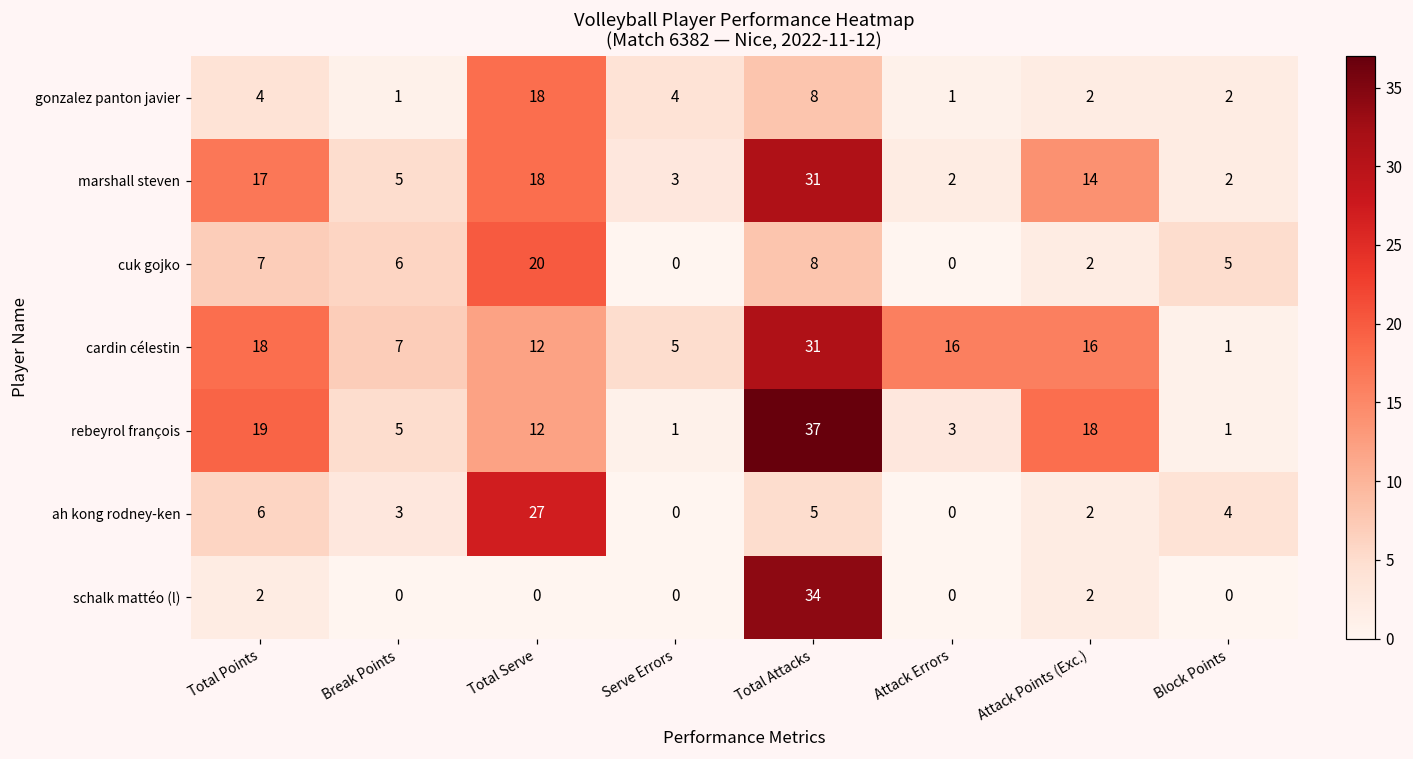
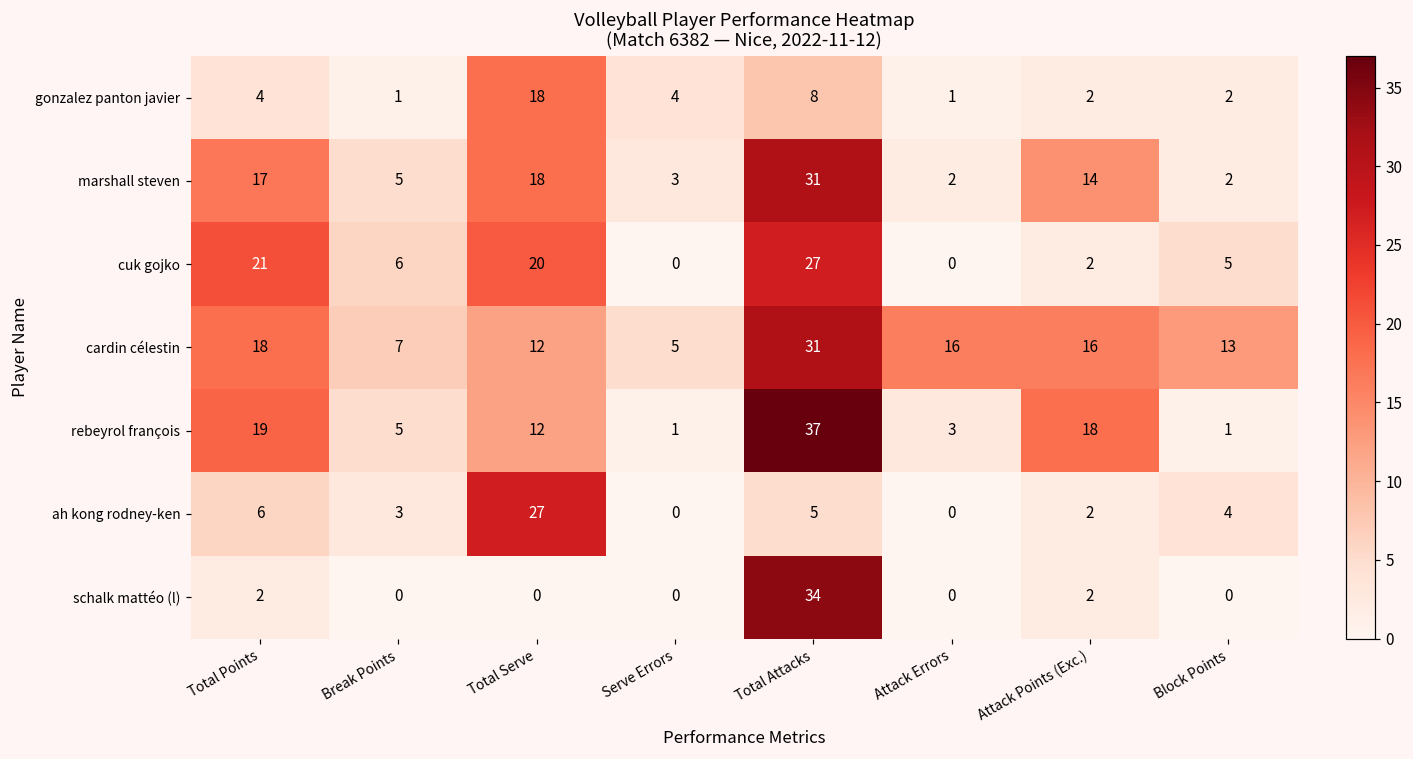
  {
    "gonzalez panton javier": {
      "Total Points": 4,
      "Break Points": 1,
      "Total Serve": 18,
      "Serve Errors": 4,
      "Total Attacks": 8,
      "Attack Errors": 1,
      "Attack Points (Exc.)": 2,
      "Block Points": 2
    },
    "marshall steven": {
      "Total Points": 17,
      "Break Points": 5,
      "Total Serve": 18,
      "Serve Errors": 3,
      "Total Attacks": 31,
      "Attack Errors": 2,
      "Attack Points (Exc.)": 14,
      "Block Points": 2
    },
    "cuk gojko": {
-     "Total Points": 7,
+     "Total Points": 21,
      "Break Points": 6,
      "Total Serve": 20,
      "Serve Errors": 0,
-     "Total Attacks": 8,
+     "Total Attacks": 27,
      "Attack Errors": 0,
      "Attack Points (Exc.)": 2,
      "Block Points": 5
    },
    "cardin célestin": {
      "Total Points": 18,
      "Break Points": 7,
      "Total Serve": 12,
      "Serve Errors": 5,
      "Total Attacks": 31,
      "Attack Errors": 16,
      "Attack Points (Exc.)": 16,
-     "Block Points": 1
+     "Block Points": 13
    },
    "rebeyrol françois": {
      "Total Points": 19,
      "Break Points": 5,
      "Total Serve": 12,
      "Serve Errors": 1,
      "Total Attacks": 37,
      "Attack Errors": 3,
      "Attack Points (Exc.)": 18,
      "Block Points": 1
    },
    "ah kong rodney-ken": {
      "Total Points": 6,
      "Break Points": 3,
      "Total Serve": 27,
      "Serve Errors": 0,
      "Total Attacks": 5,
      "Attack Errors": 0,
      "Attack Points (Exc.)": 2,
      "Block Points": 4
    },
    "schalk mattéo (l)": {
      "Total Points": 2,
      "Break Points": 0,
      "Total Serve": 0,
      "Serve Errors": 0,
      "Total Attacks": 34,
      "Attack Errors": 0,
      "Attack Points (Exc.)": 2,
      "Block Points": 0
    }
  }
